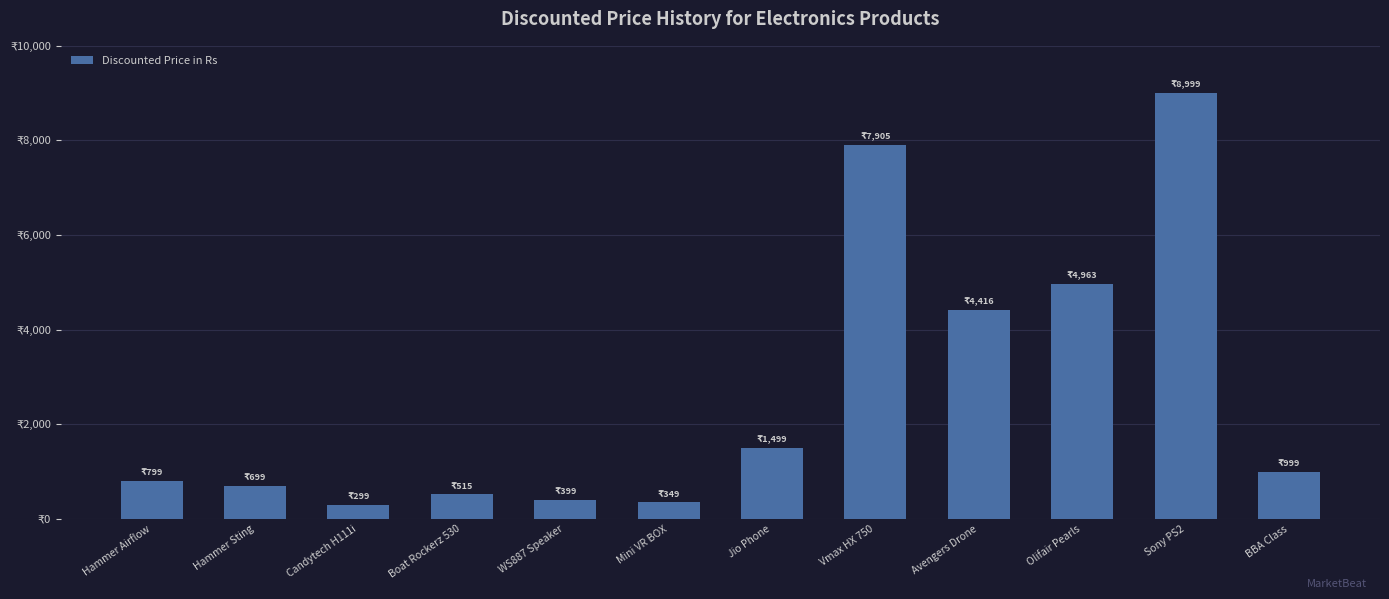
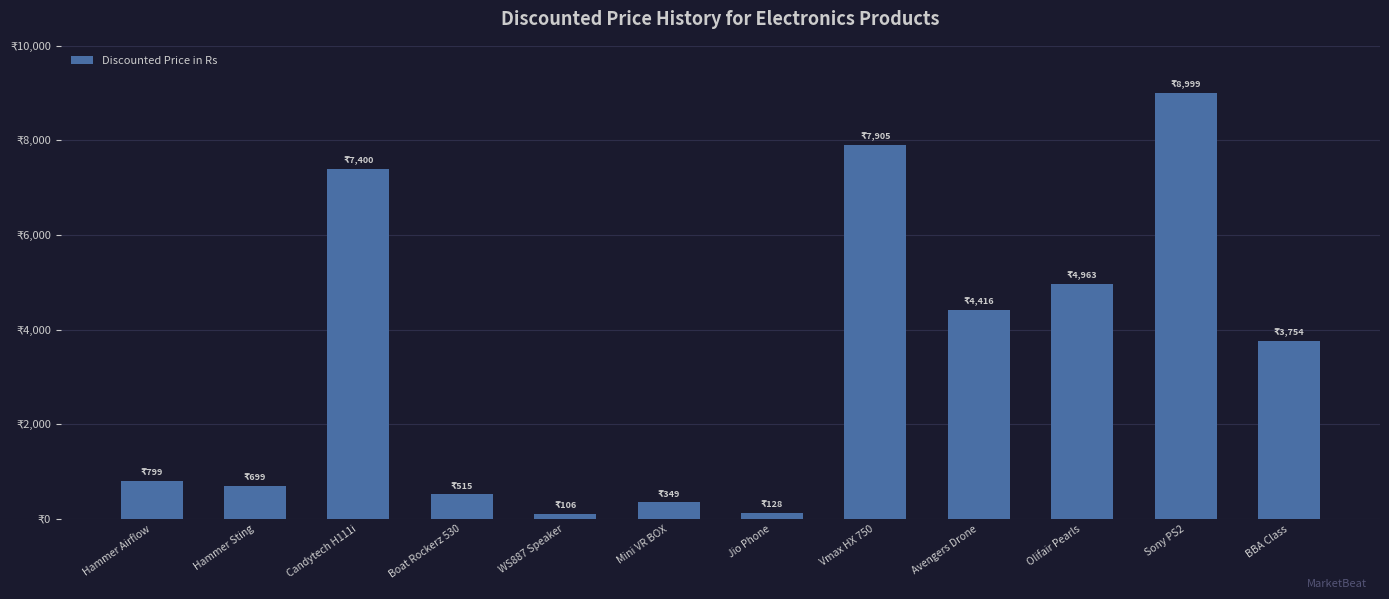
  {
    "Hammer Airflow": "799",
    "Hammer Sting": "699",
-   "Candytech H111i": "299",
+   "Candytech H111i": "7,400",
    "Boat Rockerz 530": "515",
-   "WS887 Speaker": "399",
+   "WS887 Speaker": "106",
    "Mini VR BOX": "349",
-   "Jio Phone": "1,499",
+   "Jio Phone": "128",
    "Vmax HX 750": "7,905",
    "Avengers Drone": "4,416",
    "Olifair Pearls": "4,963",
    "Sony PS2": "8,999",
-   "BBA Class": "999"
+   "BBA Class": "3,754"
  }
